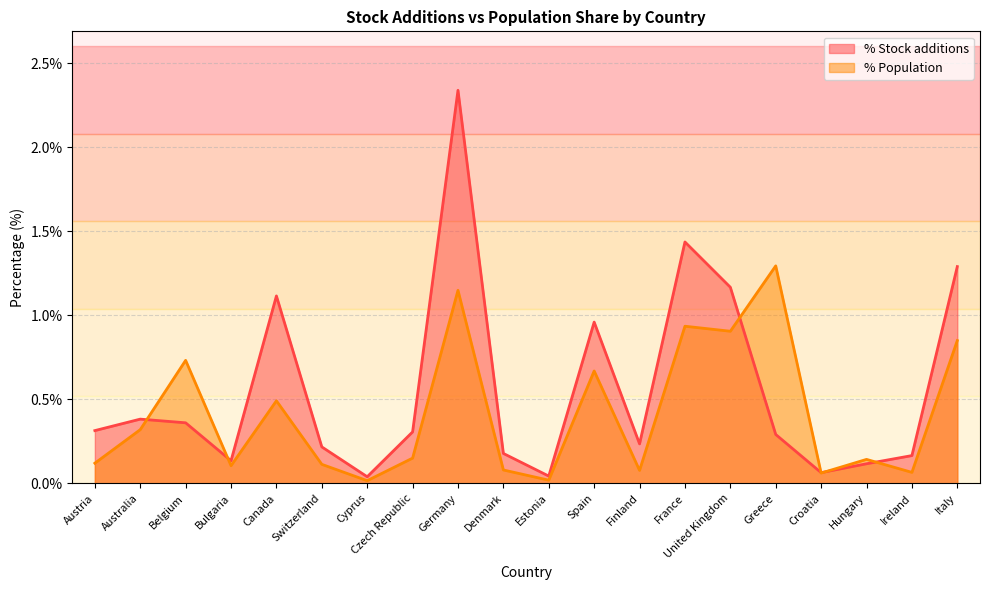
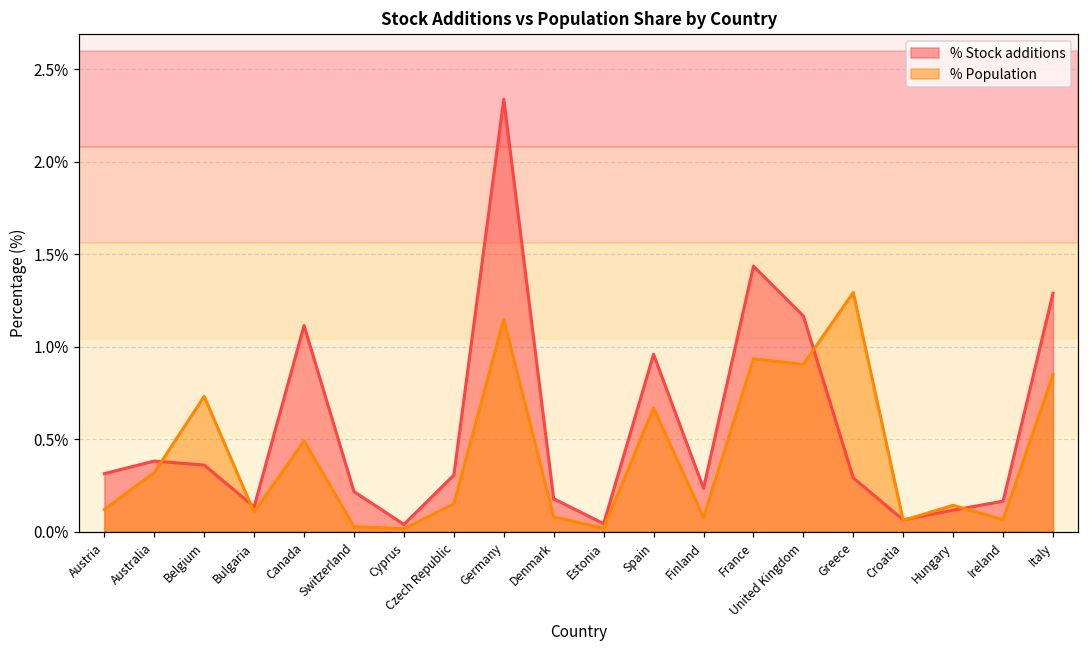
  {
    "% Stock additions": {
      "Austria": "0.31%",
      "Australia": "0.38%",
      "Belgium": "0.36%",
      "Bulgaria": "0.13%",
      "Canada": "1.12%",
      "Switzerland": "0.22%",
      "Cyprus": "0.04%",
      "Czech Republic": "0.31%",
      "Germany": "2.34%",
      "Denmark": "0.18%",
      "Estonia": "0.04%",
      "Spain": "0.96%",
      "Finland": "0.23%",
      "France": "1.44%",
      "United Kingdom": "1.17%",
      "Greece": "0.29%",
      "Hungary": "0.12%",
      "Ireland": "0.17%",
      "Italy": "1.29%"
    },
    "% Population": {
      "Austria": "0.12%",
      "Australia": "0.32%",
      "Belgium": "0.73%",
      "Bulgaria": "0.11%",
      "Canada": "0.49%",
-     "Switzerland": "0.11%",
+     "Switzerland": "0.03%",
      "Cyprus": "0.02%",
      "Czech Republic": "0.15%",
      "Germany": "1.15%",
      "Denmark": "0.08%",
      "Estonia": "0.02%",
      "Spain": "0.67%",
      "Finland": "0.08%",
      "France": "0.93%",
      "United Kingdom": "0.91%",
      "Greece": "1.29%",
      "Hungary": "0.14%",
      "Ireland": "0.07%",
      "Italy": "0.85%"
    }
  }
